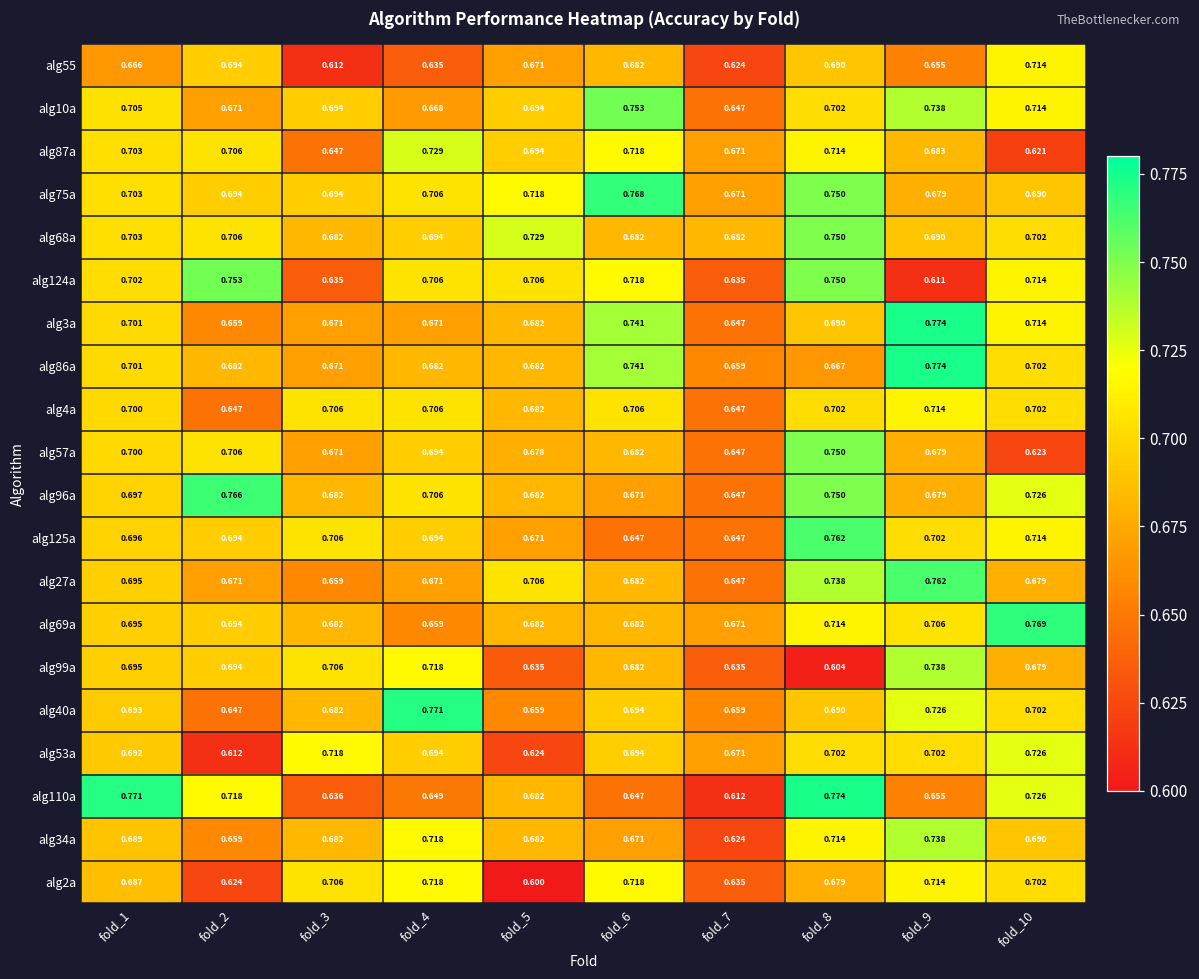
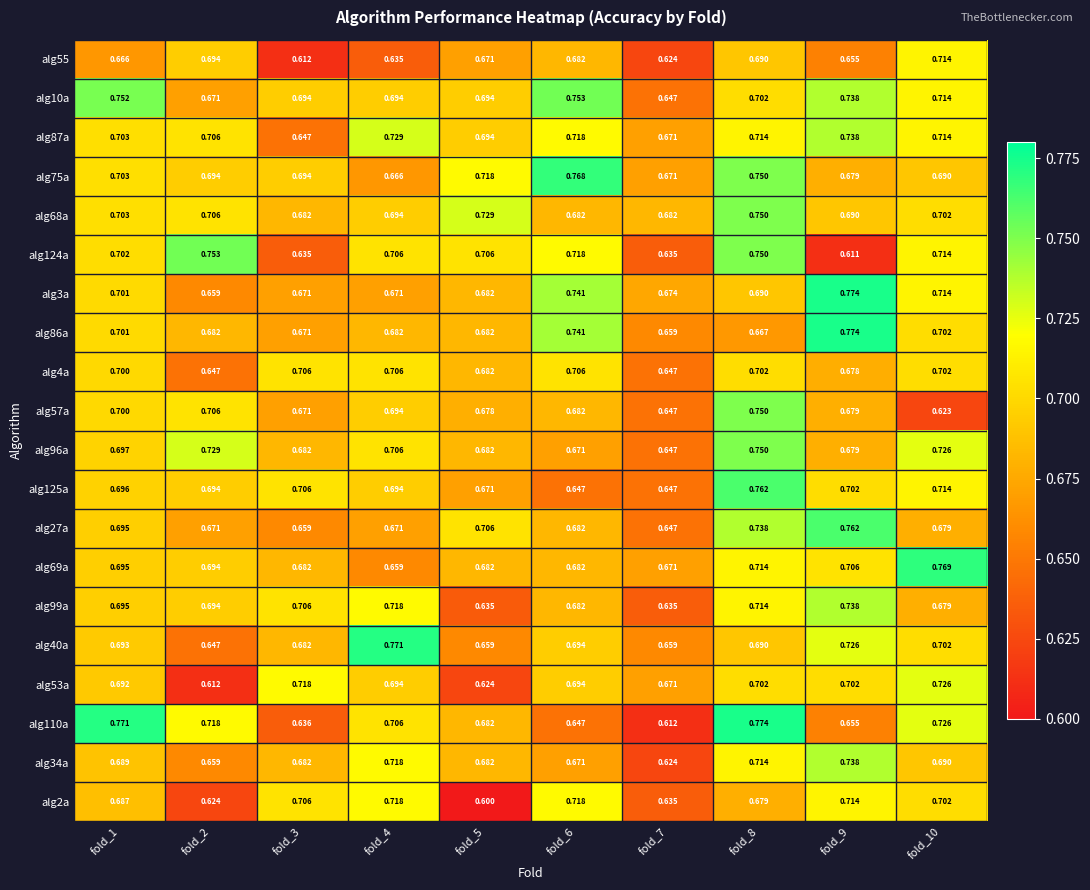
  {
    "alg55": {
      "fold_1": 0.666,
      "fold_2": 0.694,
      "fold_3": 0.612,
      "fold_4": 0.635,
      "fold_5": 0.671,
      "fold_6": 0.682,
      "fold_7": 0.624,
      "fold_8": 0.690,
      "fold_9": 0.655,
      "fold_10": 0.714
    },
    "alg10a": {
-     "fold_1": 0.705,
+     "fold_1": 0.752,
      "fold_2": 0.671,
      "fold_3": 0.694,
-     "fold_4": 0.668,
+     "fold_4": 0.694,
      "fold_5": 0.694,
      "fold_6": 0.753,
      "fold_7": 0.647,
      "fold_8": 0.702,
      "fold_9": 0.738,
      "fold_10": 0.714
    },
    "alg87a": {
      "fold_1": 0.703,
      "fold_2": 0.706,
      "fold_3": 0.647,
      "fold_4": 0.729,
      "fold_5": 0.694,
      "fold_6": 0.718,
      "fold_7": 0.671,
      "fold_8": 0.714,
-     "fold_9": 0.683,
-     "fold_10": 0.621
+     "fold_9": 0.738,
+     "fold_10": 0.714
    },
    "alg75a": {
      "fold_1": 0.703,
      "fold_2": 0.694,
      "fold_3": 0.694,
-     "fold_4": 0.706,
+     "fold_4": 0.666,
      "fold_5": 0.718,
      "fold_6": 0.768,
      "fold_7": 0.671,
      "fold_8": 0.750,
      "fold_9": 0.679,
      "fold_10": 0.690
    },
    "alg68a": {
      "fold_1": 0.703,
      "fold_2": 0.706,
      "fold_3": 0.682,
      "fold_4": 0.694,
      "fold_5": 0.729,
      "fold_6": 0.682,
      "fold_7": 0.682,
      "fold_8": 0.750,
      "fold_9": 0.690,
      "fold_10": 0.702
    },
    "alg124a": {
      "fold_1": 0.702,
      "fold_2": 0.753,
      "fold_3": 0.635,
      "fold_4": 0.706,
      "fold_5": 0.706,
      "fold_6": 0.718,
      "fold_7": 0.635,
      "fold_8": 0.750,
      "fold_9": 0.611,
      "fold_10": 0.714
    },
    "alg3a": {
      "fold_1": 0.701,
      "fold_2": 0.659,
      "fold_3": 0.671,
      "fold_4": 0.671,
      "fold_5": 0.682,
      "fold_6": 0.741,
-     "fold_7": 0.647,
+     "fold_7": 0.674,
      "fold_8": 0.690,
      "fold_9": 0.774,
      "fold_10": 0.714
    },
    "alg86a": {
      "fold_1": 0.701,
      "fold_2": 0.682,
      "fold_3": 0.671,
      "fold_4": 0.682,
      "fold_5": 0.682,
      "fold_6": 0.741,
      "fold_7": 0.659,
      "fold_8": 0.667,
      "fold_9": 0.774,
      "fold_10": 0.702
    },
    "alg4a": {
      "fold_1": 0.700,
      "fold_2": 0.647,
      "fold_3": 0.706,
      "fold_4": 0.706,
      "fold_5": 0.682,
      "fold_6": 0.706,
      "fold_7": 0.647,
      "fold_8": 0.702,
-     "fold_9": 0.714,
+     "fold_9": 0.678,
      "fold_10": 0.702
    },
    "alg57a": {
      "fold_1": 0.700,
      "fold_2": 0.706,
      "fold_3": 0.671,
      "fold_4": 0.694,
      "fold_5": 0.678,
      "fold_6": 0.682,
      "fold_7": 0.647,
      "fold_8": 0.750,
      "fold_9": 0.679,
      "fold_10": 0.623
    },
    "alg96a": {
      "fold_1": 0.697,
-     "fold_2": 0.766,
+     "fold_2": 0.729,
      "fold_3": 0.682,
      "fold_4": 0.706,
      "fold_5": 0.682,
      "fold_6": 0.671,
      "fold_7": 0.647,
      "fold_8": 0.750,
      "fold_9": 0.679,
      "fold_10": 0.726
    },
    "alg125a": {
      "fold_1": 0.696,
      "fold_2": 0.694,
      "fold_3": 0.706,
      "fold_4": 0.694,
      "fold_5": 0.671,
      "fold_6": 0.647,
      "fold_7": 0.647,
      "fold_8": 0.762,
      "fold_9": 0.702,
      "fold_10": 0.714
    },
    "alg27a": {
      "fold_1": 0.695,
      "fold_2": 0.671,
      "fold_3": 0.659,
      "fold_4": 0.671,
      "fold_5": 0.706,
      "fold_6": 0.682,
      "fold_7": 0.647,
      "fold_8": 0.738,
      "fold_9": 0.762,
      "fold_10": 0.679
    },
    "alg69a": {
      "fold_1": 0.695,
      "fold_2": 0.694,
      "fold_3": 0.682,
      "fold_4": 0.659,
      "fold_5": 0.682,
      "fold_6": 0.682,
      "fold_7": 0.671,
      "fold_8": 0.714,
      "fold_9": 0.706,
      "fold_10": 0.769
    },
    "alg99a": {
      "fold_1": 0.695,
      "fold_2": 0.694,
      "fold_3": 0.706,
      "fold_4": 0.718,
      "fold_5": 0.635,
      "fold_6": 0.682,
      "fold_7": 0.635,
-     "fold_8": 0.604,
+     "fold_8": 0.714,
      "fold_9": 0.738,
      "fold_10": 0.679
    },
    "alg40a": {
      "fold_1": 0.693,
      "fold_2": 0.647,
      "fold_3": 0.682,
      "fold_4": 0.771,
      "fold_5": 0.659,
      "fold_6": 0.694,
      "fold_7": 0.659,
      "fold_8": 0.690,
      "fold_9": 0.726,
      "fold_10": 0.702
    },
    "alg53a": {
      "fold_1": 0.692,
      "fold_2": 0.612,
      "fold_3": 0.718,
      "fold_4": 0.694,
      "fold_5": 0.624,
      "fold_6": 0.694,
      "fold_7": 0.671,
      "fold_8": 0.702,
      "fold_9": 0.702,
      "fold_10": 0.726
    },
    "alg110a": {
      "fold_1": 0.771,
      "fold_2": 0.718,
      "fold_3": 0.636,
-     "fold_4": 0.649,
+     "fold_4": 0.706,
      "fold_5": 0.682,
      "fold_6": 0.647,
      "fold_7": 0.612,
      "fold_8": 0.774,
      "fold_9": 0.655,
      "fold_10": 0.726
    },
    "alg34a": {
      "fold_1": 0.689,
      "fold_2": 0.659,
      "fold_3": 0.682,
      "fold_4": 0.718,
      "fold_5": 0.682,
      "fold_6": 0.671,
      "fold_7": 0.624,
      "fold_8": 0.714,
      "fold_9": 0.738,
      "fold_10": 0.690
    },
    "alg2a": {
      "fold_1": 0.687,
      "fold_2": 0.624,
      "fold_3": 0.706,
      "fold_4": 0.718,
      "fold_5": 0.600,
      "fold_6": 0.718,
      "fold_7": 0.635,
      "fold_8": 0.679,
      "fold_9": 0.714,
      "fold_10": 0.702
    }
  }
